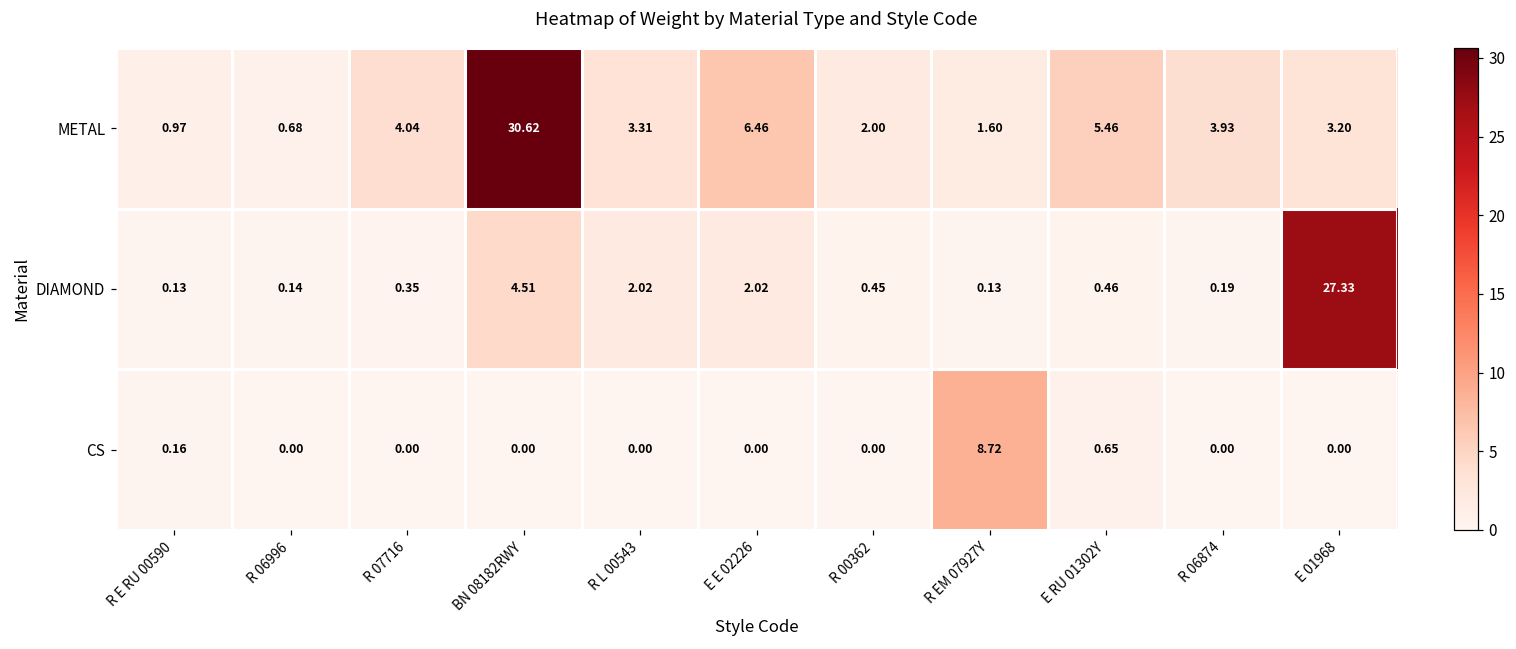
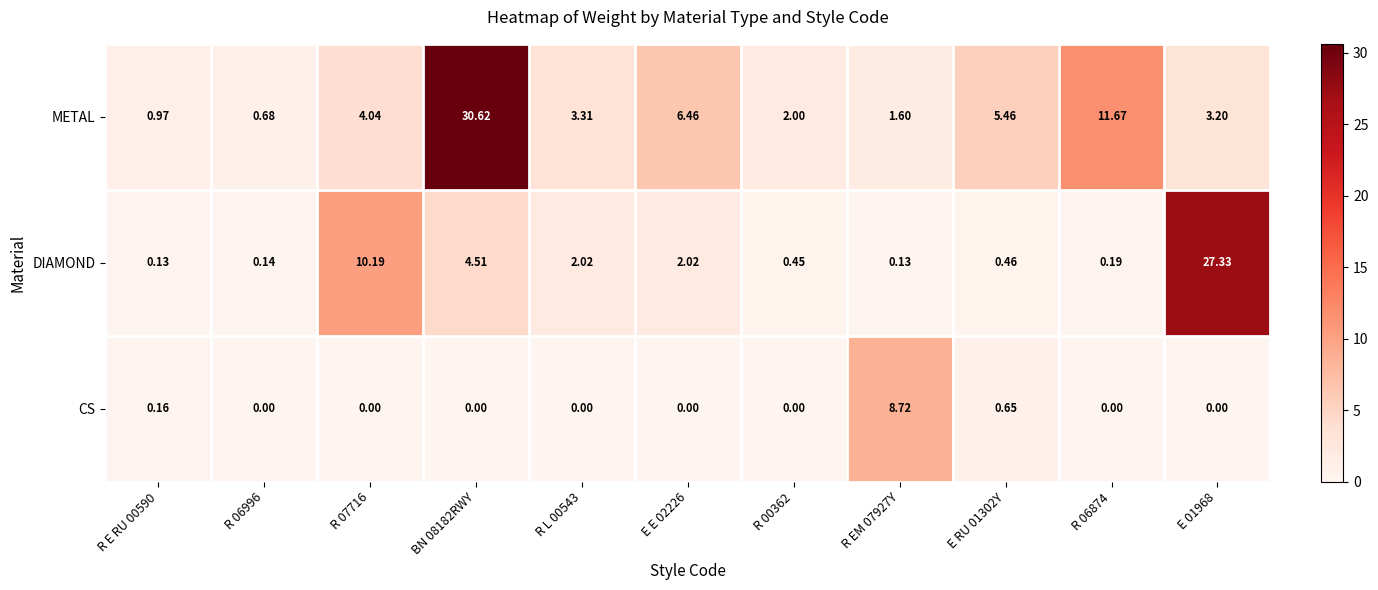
  {
    "METAL": {
      "R E RU 00590": 0.97,
      "R 06996": 0.68,
      "R 07716": 4.04,
      "BN 08182RWY": 30.62,
      "R L 00543": 3.31,
      "E E 02226": 6.46,
      "R 00362": 2.00,
      "R EM 07927Y": 1.60,
      "E RU 01302Y": 5.46,
-     "R 06874": 3.93,
+     "R 06874": 11.67,
      "E 01968": 3.20
    },
    "DIAMOND": {
      "R E RU 00590": 0.13,
      "R 06996": 0.14,
-     "R 07716": 0.35,
+     "R 07716": 10.19,
      "BN 08182RWY": 4.51,
      "R L 00543": 2.02,
      "E E 02226": 2.02,
      "R 00362": 0.45,
      "R EM 07927Y": 0.13,
      "E RU 01302Y": 0.46,
      "R 06874": 0.19,
      "E 01968": 27.33
    },
    "CS": {
      "R E RU 00590": 0.16,
      "R 06996": 0.00,
      "R 07716": 0.00,
      "BN 08182RWY": 0.00,
      "R L 00543": 0.00,
      "E E 02226": 0.00,
      "R 00362": 0.00,
      "R EM 07927Y": 8.72,
      "E RU 01302Y": 0.65,
      "R 06874": 0.00,
      "E 01968": 0.00
    }
  }
